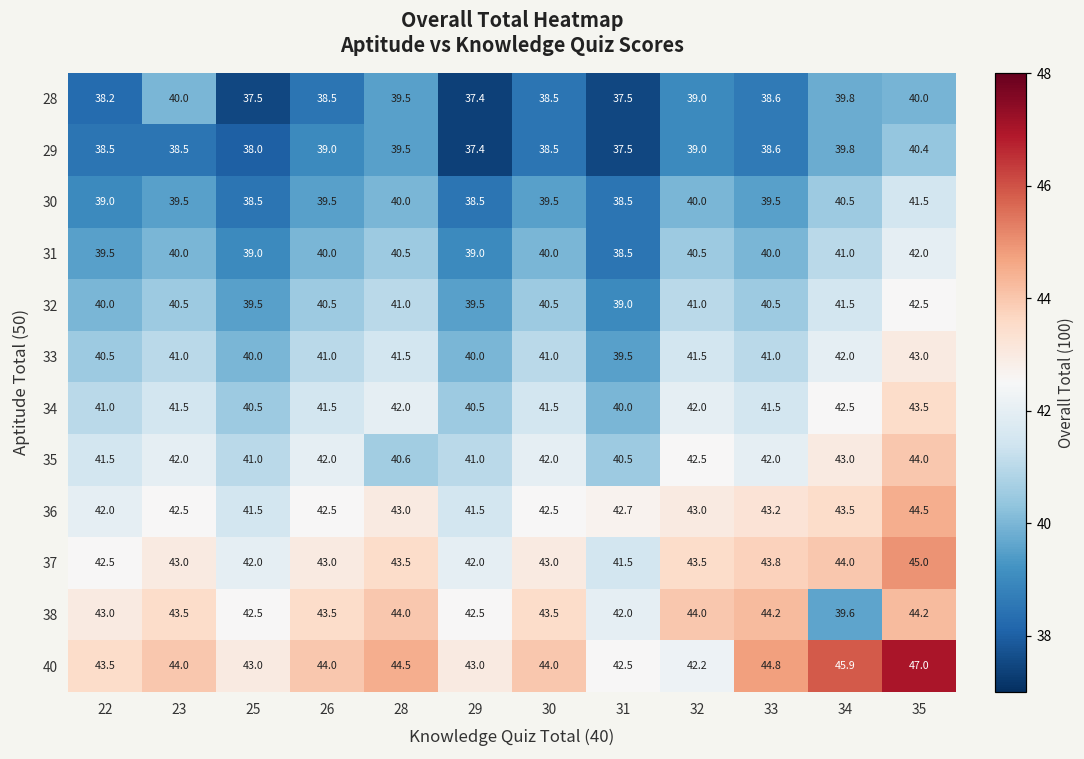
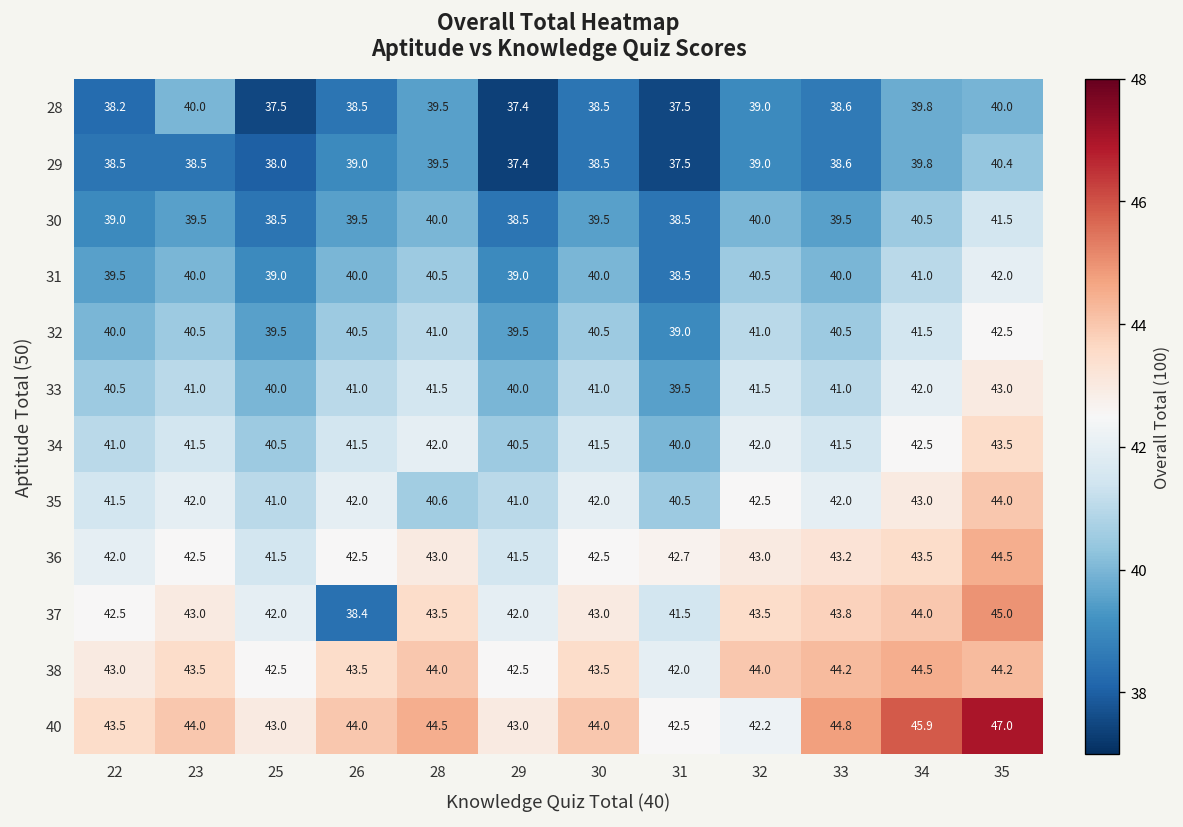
  {
    "28": {
      "22": 38.2,
      "23": 40.0,
      "25": 37.5,
      "26": 38.5,
      "28": 39.5,
      "29": 37.4,
      "30": 38.5,
      "31": 37.5,
      "32": 39.0,
      "33": 38.6,
      "34": 39.8,
      "35": 40.0
    },
    "29": {
      "22": 38.5,
      "23": 38.5,
      "25": 38.0,
      "26": 39.0,
      "28": 39.5,
      "29": 37.4,
      "30": 38.5,
      "31": 37.5,
      "32": 39.0,
      "33": 38.6,
      "34": 39.8,
      "35": 40.4
    },
    "30": {
      "22": 39.0,
      "23": 39.5,
      "25": 38.5,
      "26": 39.5,
      "28": 40.0,
      "29": 38.5,
      "30": 39.5,
      "31": 38.5,
      "32": 40.0,
      "33": 39.5,
      "34": 40.5,
      "35": 41.5
    },
    "31": {
      "22": 39.5,
      "23": 40.0,
      "25": 39.0,
      "26": 40.0,
      "28": 40.5,
      "29": 39.0,
      "30": 40.0,
      "31": 38.5,
      "32": 40.5,
      "33": 40.0,
      "34": 41.0,
      "35": 42.0
    },
    "32": {
      "22": 40.0,
      "23": 40.5,
      "25": 39.5,
      "26": 40.5,
      "28": 41.0,
      "29": 39.5,
      "30": 40.5,
      "31": 39.0,
      "32": 41.0,
      "33": 40.5,
      "34": 41.5,
      "35": 42.5
    },
    "33": {
      "22": 40.5,
      "23": 41.0,
      "25": 40.0,
      "26": 41.0,
      "28": 41.5,
      "29": 40.0,
      "30": 41.0,
      "31": 39.5,
      "32": 41.5,
      "33": 41.0,
      "34": 42.0,
      "35": 43.0
    },
    "34": {
      "22": 41.0,
      "23": 41.5,
      "25": 40.5,
      "26": 41.5,
      "28": 42.0,
      "29": 40.5,
      "30": 41.5,
      "31": 40.0,
      "32": 42.0,
      "33": 41.5,
      "34": 42.5,
      "35": 43.5
    },
    "35": {
      "22": 41.5,
      "23": 42.0,
      "25": 41.0,
      "26": 42.0,
      "28": 40.6,
      "29": 41.0,
      "30": 42.0,
      "31": 40.5,
      "32": 42.5,
      "33": 42.0,
      "34": 43.0,
      "35": 44.0
    },
    "36": {
      "22": 42.0,
      "23": 42.5,
      "25": 41.5,
      "26": 42.5,
      "28": 43.0,
      "29": 41.5,
      "30": 42.5,
      "31": 42.7,
      "32": 43.0,
      "33": 43.2,
      "34": 43.5,
      "35": 44.5
    },
    "37": {
      "22": 42.5,
      "23": 43.0,
      "25": 42.0,
-     "26": 43.0,
+     "26": 38.4,
      "28": 43.5,
      "29": 42.0,
      "30": 43.0,
      "31": 41.5,
      "32": 43.5,
      "33": 43.8,
      "34": 44.0,
      "35": 45.0
    },
    "38": {
      "22": 43.0,
      "23": 43.5,
      "25": 42.5,
      "26": 43.5,
      "28": 44.0,
      "29": 42.5,
      "30": 43.5,
      "31": 42.0,
      "32": 44.0,
      "33": 44.2,
-     "34": 39.6,
+     "34": 44.5,
      "35": 44.2
    },
    "40": {
      "22": 43.5,
      "23": 44.0,
      "25": 43.0,
      "26": 44.0,
      "28": 44.5,
      "29": 43.0,
      "30": 44.0,
      "31": 42.5,
      "32": 42.2,
      "33": 44.8,
      "34": 45.9,
      "35": 47.0
    }
  }
